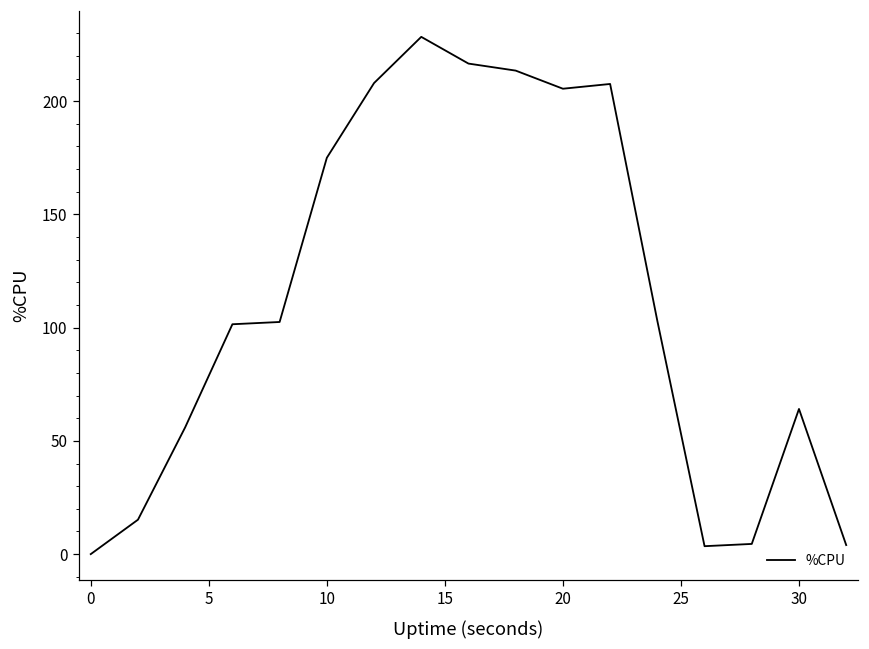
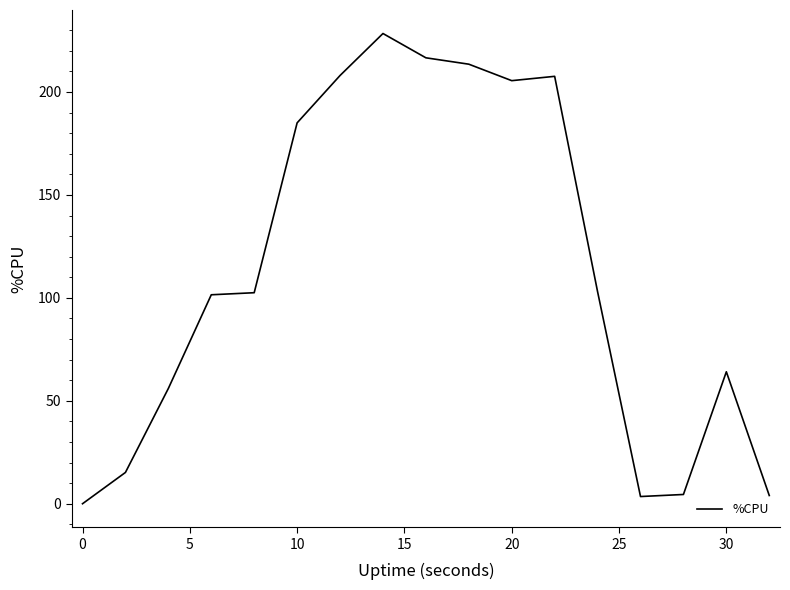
  {
    "0": 0,
-   "10": 175,
+   "10": 185,
    "20": 206,
    "30": 64
  }
